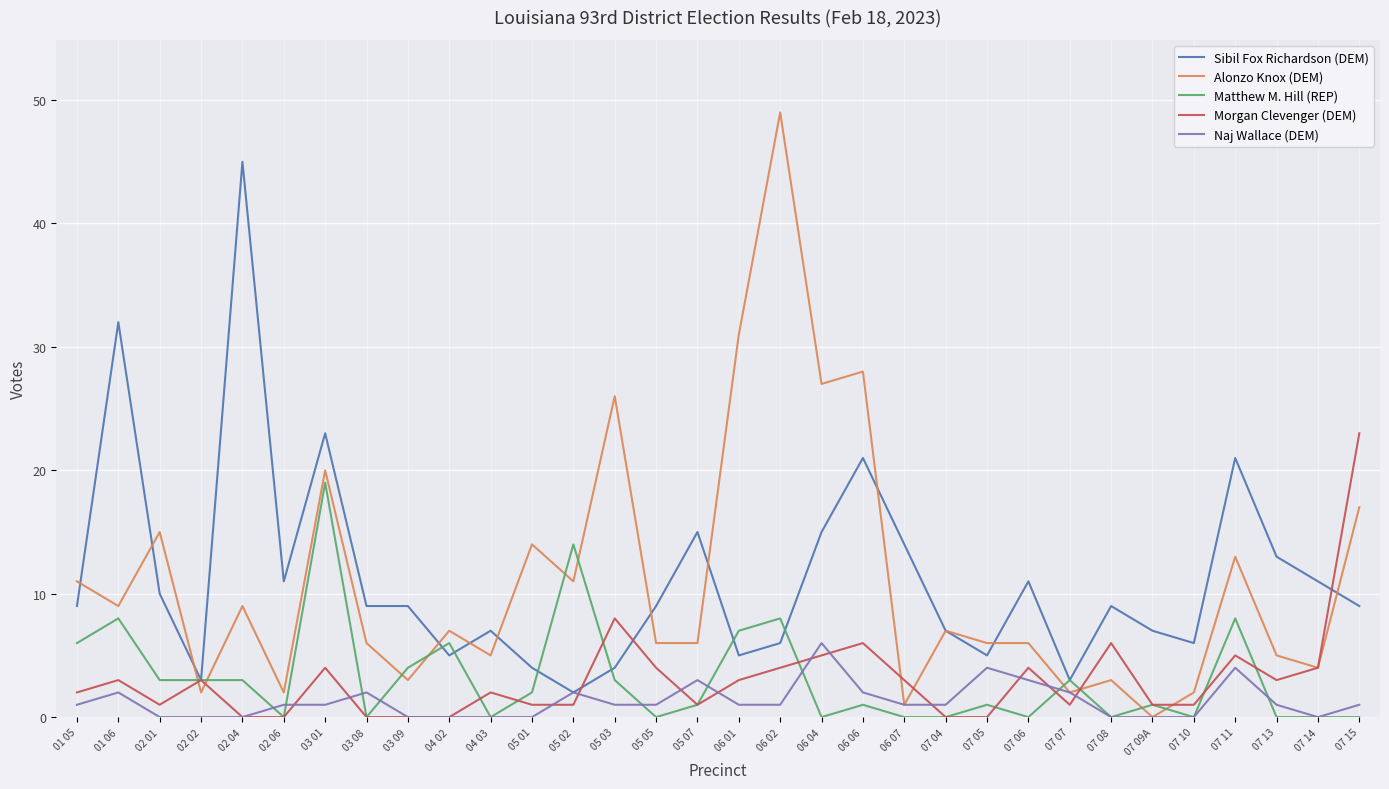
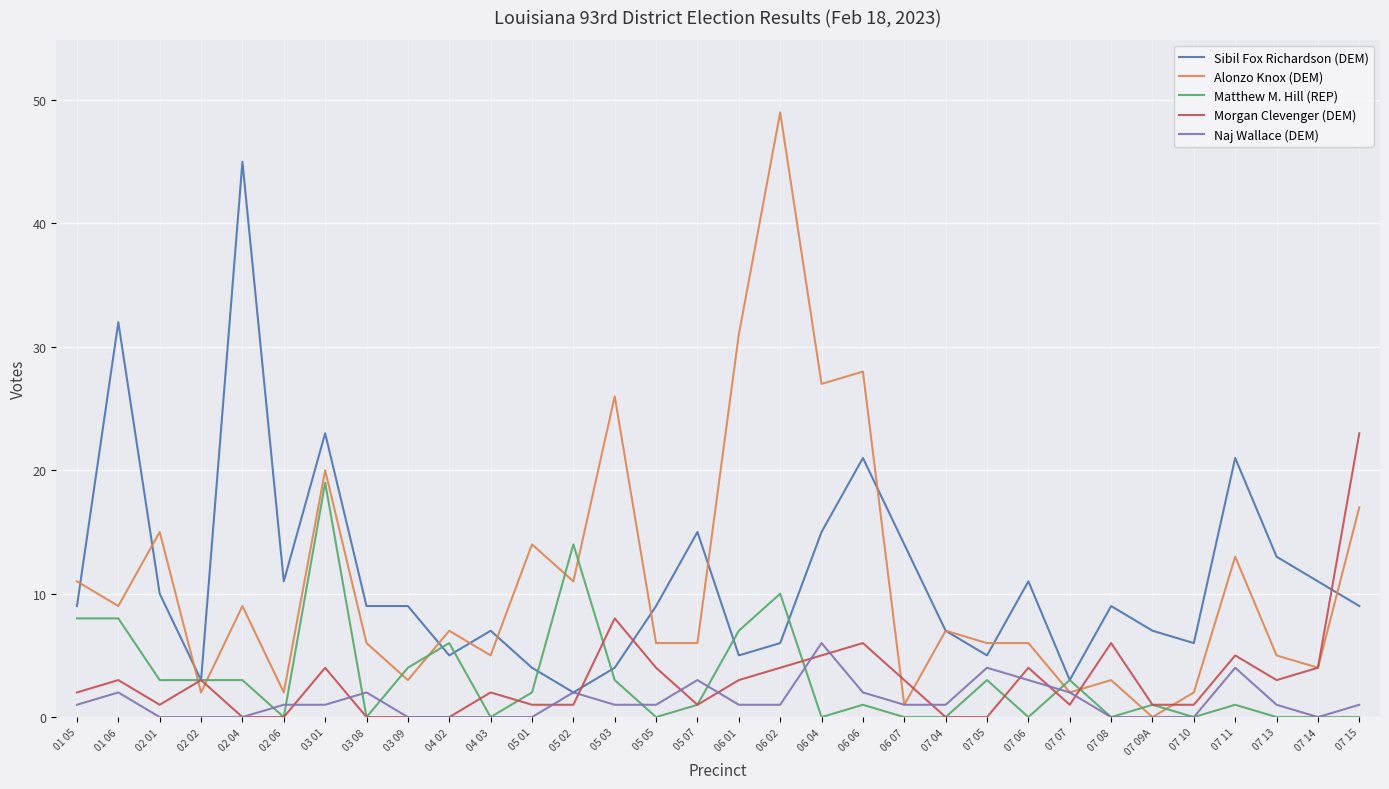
  {
    "Matthew M. Hill (REP)": {
-     "01 05": 6,
+     "01 05": 8,
      "01 06": 8,
      "02 01": 3,
      "02 04": 3,
      "03 01": 19,
      "03 09": 4,
      "04 02": 6,
      "05 01": 2,
      "05 02": 14,
      "05 03": 3,
      "05 05": 0,
      "06 01": 7,
-     "06 02": 8,
+     "06 02": 10,
      "06 04": 0,
      "06 06": 1,
      "06 07": 0,
-     "07 05": 1,
+     "07 05": 3,
      "07 06": 0,
-     "07 11": 8,
+     "07 11": 1,
      "07 13": 0,
      "07 15": 0
    }
  }
